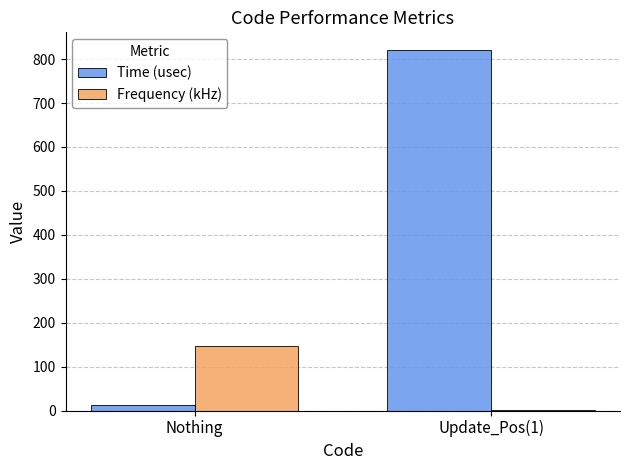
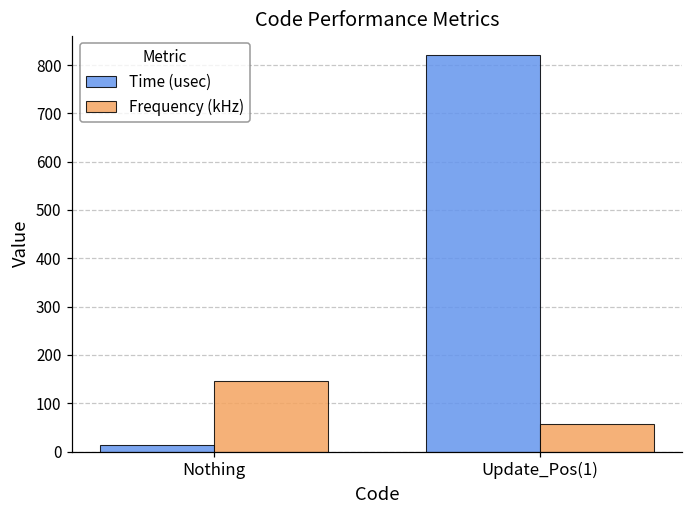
  {
    "Time (usec)": {
      "Nothing": 10,
      "Update_Pos(1)": 820
    },
    "Frequency (kHz)": {
      "Nothing": 150,
-     "Update_Pos(1)": 0
+     "Update_Pos(1)": 60
    }
  }
